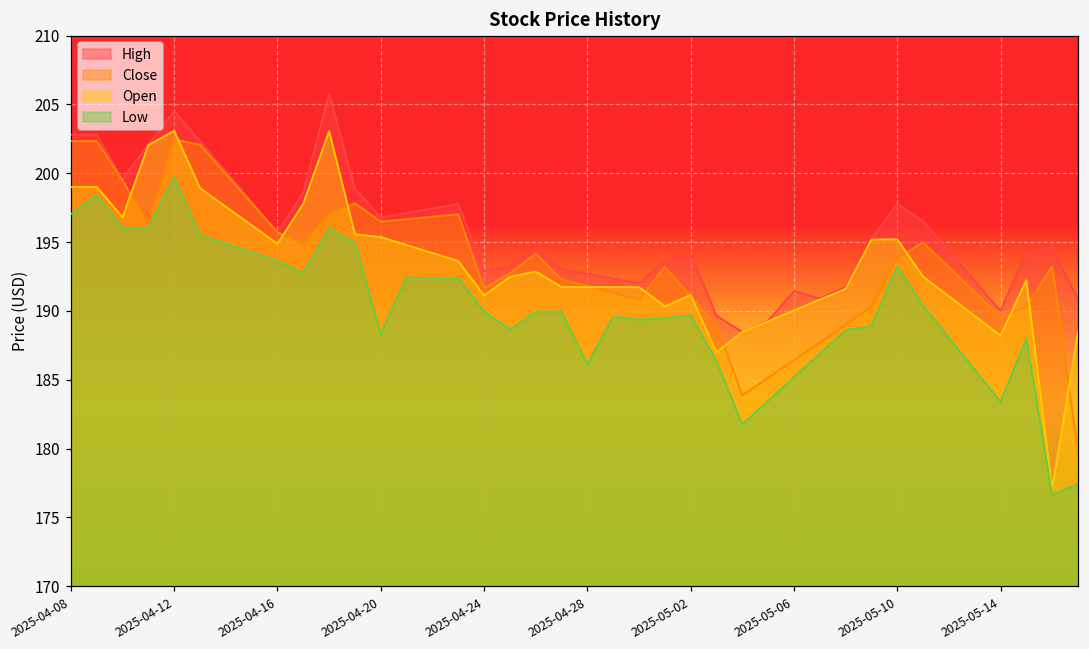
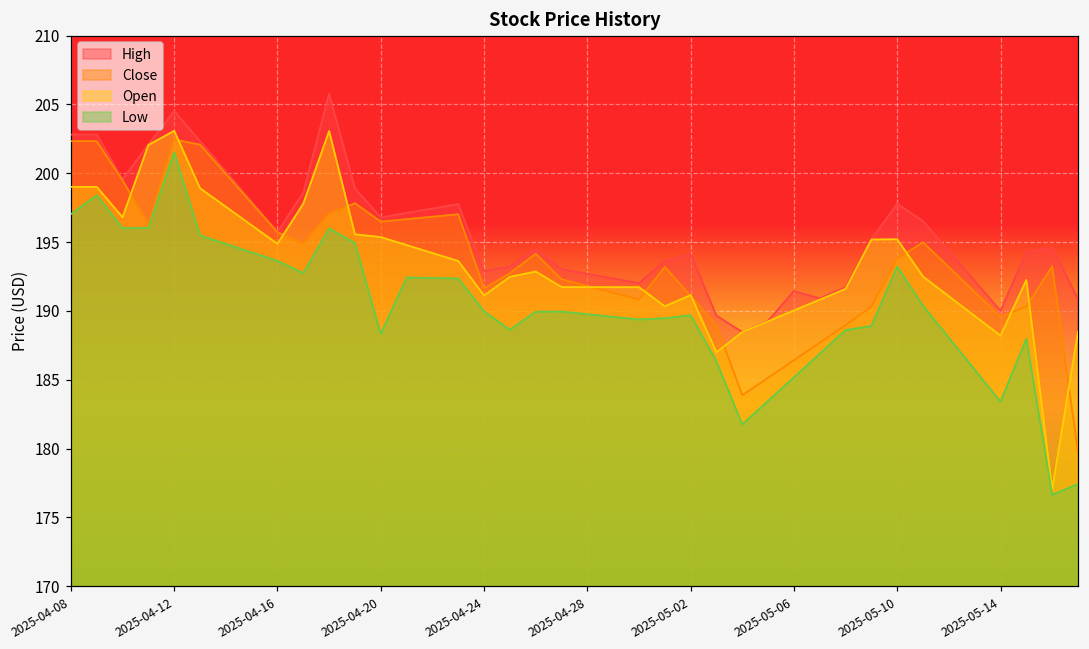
  {
    "High": {
      "2025-04-08": 202.8,
      "2025-04-12": 204.5,
      "2025-04-20": 196.8,
      "2025-04-24": 192.9,
      "2025-04-28": 192.7,
      "2025-05-02": 194.1,
      "2025-05-06": 191.4,
      "2025-05-10": 197.8,
      "2025-05-14": 190.0
    },
    "Low": {
      "2025-04-08": 197.0,
-     "2025-04-12": 199.7,
+     "2025-04-12": 201.5,
      "2025-04-16": 193.6,
      "2025-04-20": 188.3,
      "2025-04-24": 190.0,
-     "2025-04-28": 186.1,
+     "2025-04-28": 189.8,
      "2025-05-02": 189.7,
      "2025-05-06": 185.2,
      "2025-05-10": 193.2,
      "2025-05-14": 183.4
    }
  }
